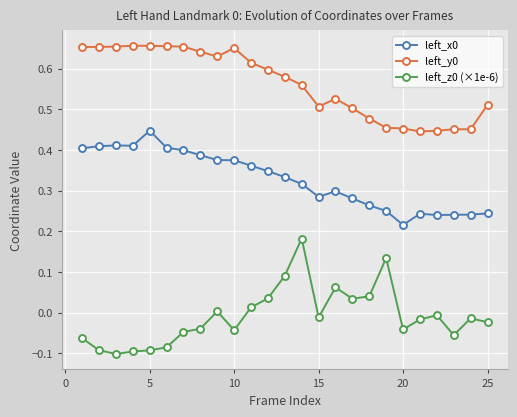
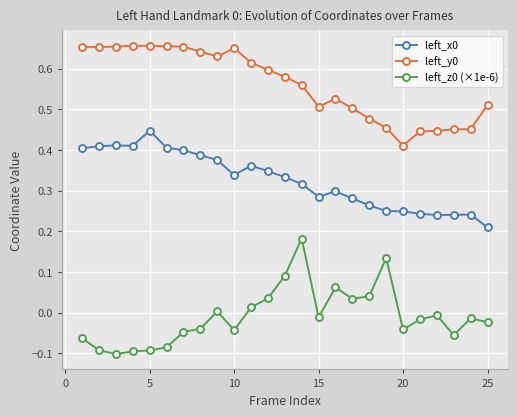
  {
    "left_x0": {
      "5": 0.45,
-     "10": 0.37,
+     "10": 0.34,
      "15": 0.28,
-     "20": 0.22,
-     "25": 0.24
+     "20": 0.25,
+     "25": 0.21
    },
    "left_y0": {
      "5": 0.66,
      "10": 0.65,
      "15": 0.51,
-     "20": 0.45,
+     "20": 0.41,
      "25": 0.51
    },
    "left_z0 (×1e-6)": {
      "5": -0.09,
      "10": -0.04,
      "15": -0.01,
      "20": -0.04,
      "25": -0.02
    }
  }
